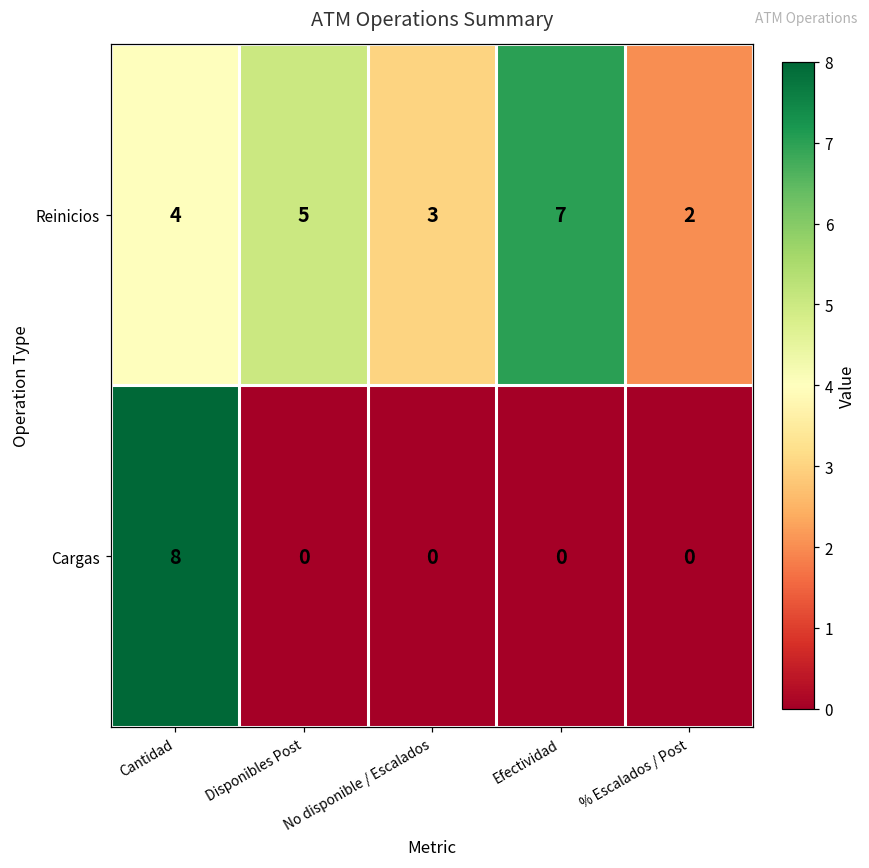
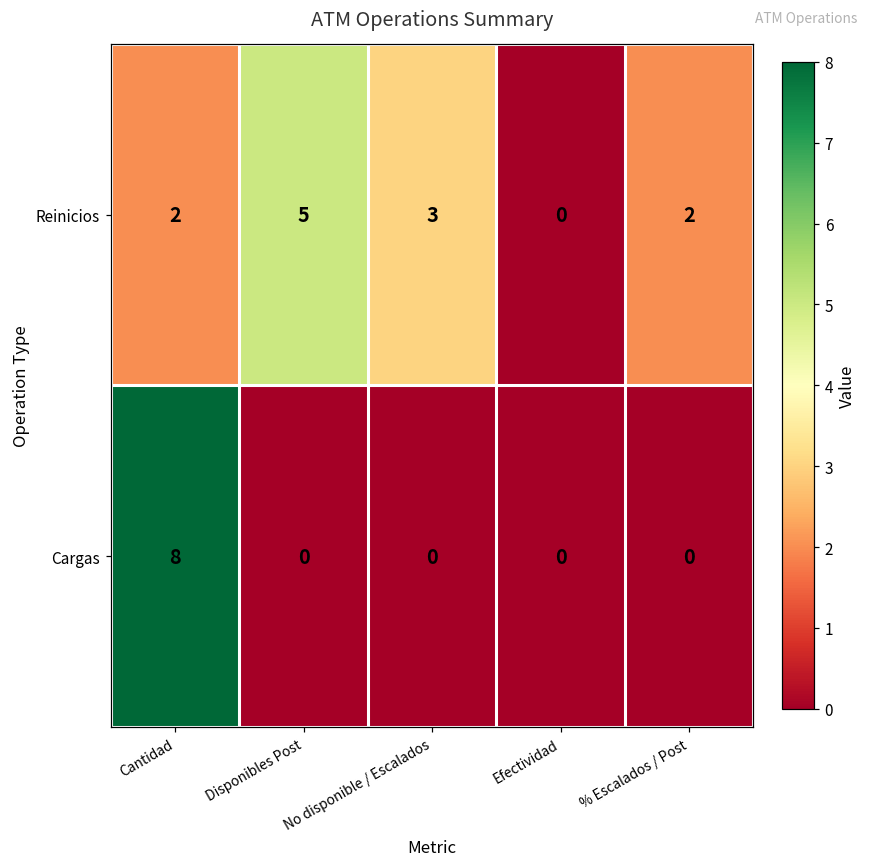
  {
    "Reinicios": {
-     "Cantidad": 4,
+     "Cantidad": 2,
      "Disponibles Post": 5,
      "No disponible / Escalados": 3,
-     "Efectividad": 7,
+     "Efectividad": 0,
      "% Escalados / Post": 2
    },
    "Cargas": {
      "Cantidad": 8,
      "Disponibles Post": 0,
      "No disponible / Escalados": 0,
      "Efectividad": 0,
      "% Escalados / Post": 0
    }
  }
